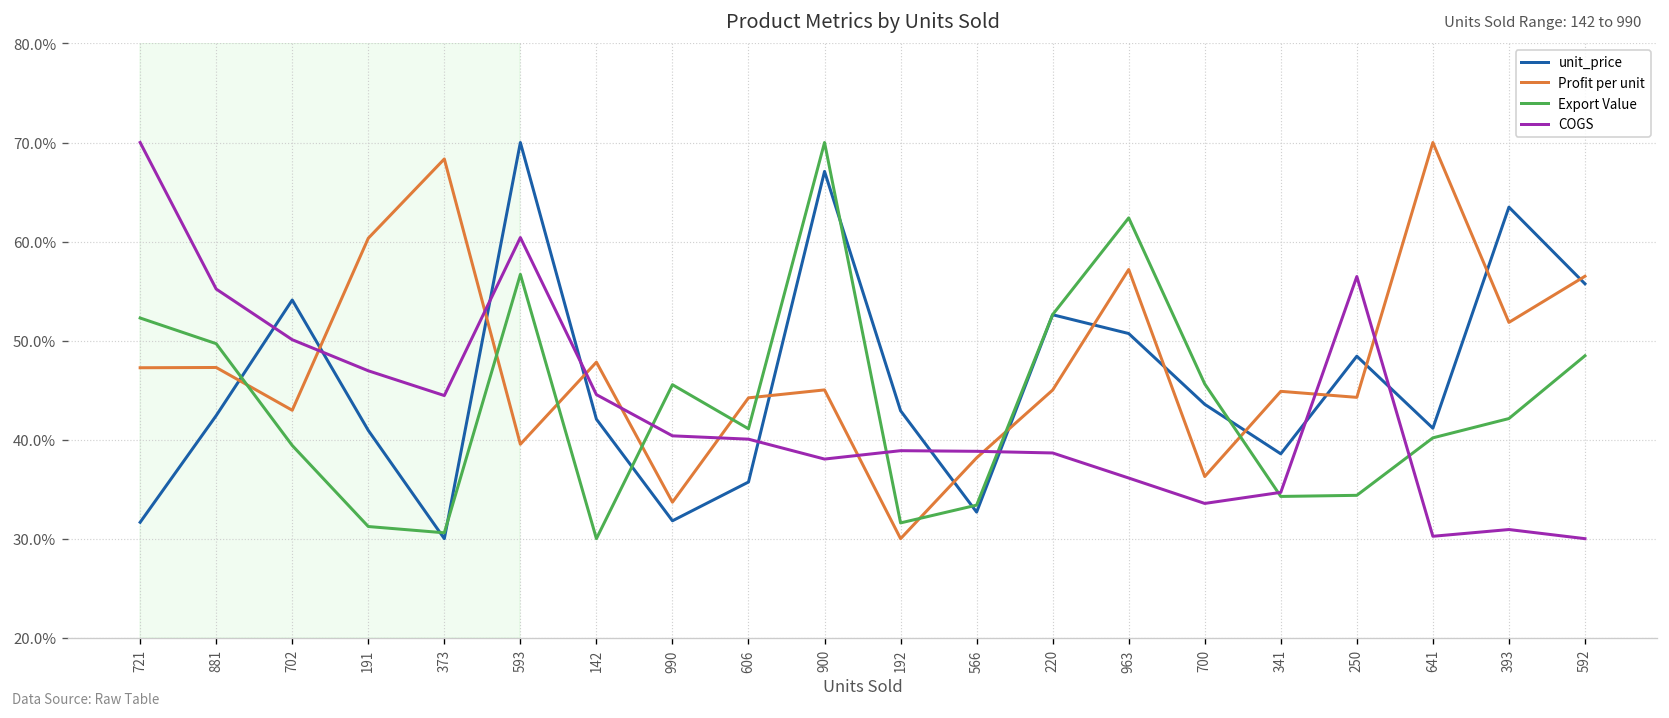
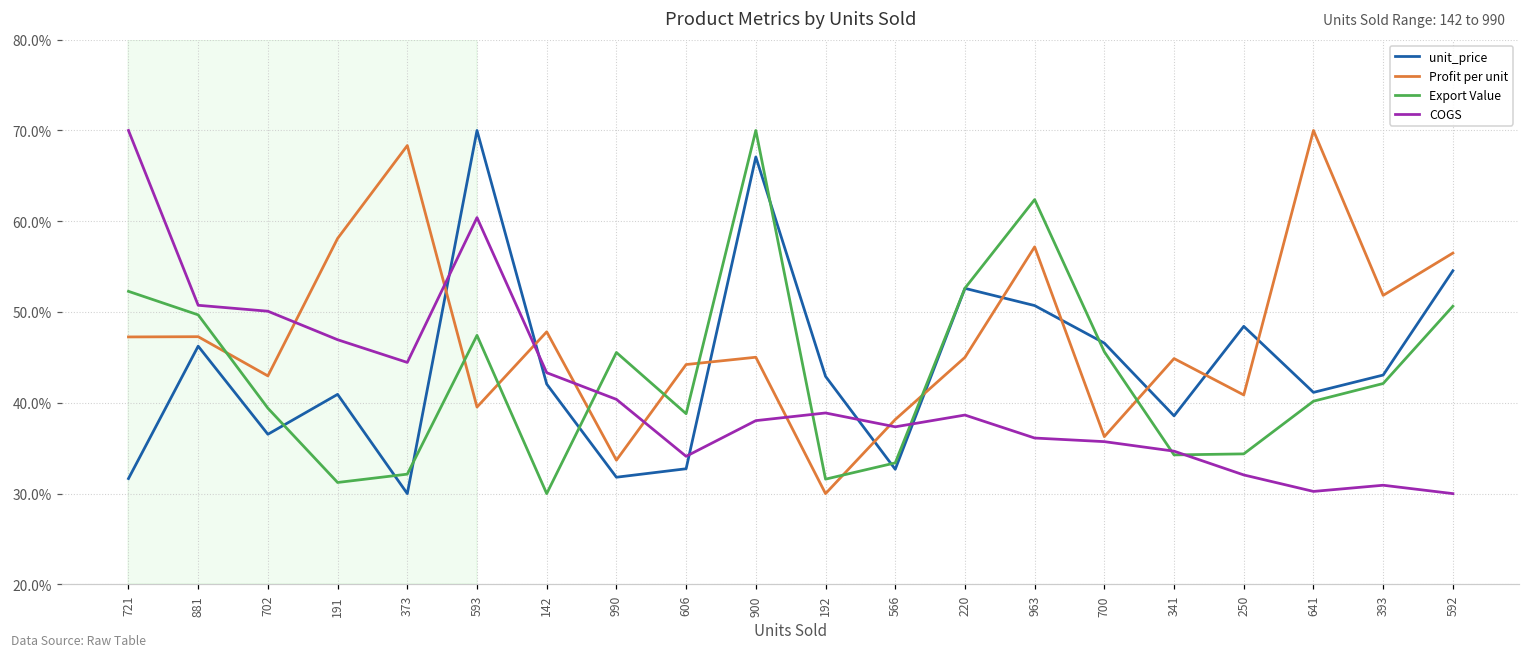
  {
    "unit_price": {
      "721": "32%",
-     "881": "42%",
-     "702": "54%",
+     "881": "46%",
+     "702": "37%",
      "191": "41%",
      "373": "30%",
      "593": "70%",
      "142": "42%",
      "990": "32%",
-     "606": "36%",
+     "606": "33%",
      "900": "67%",
      "192": "43%",
      "566": "33%",
      "963": "51%",
-     "700": "44%",
+     "700": "47%",
      "341": "39%",
      "250": "48%",
      "641": "41%",
-     "393": "63%",
-     "592": "56%"
+     "393": "43%",
+     "592": "55%"
    },
    "Profit per unit": {
      "721": "47%",
      "881": "47%",
      "702": "43%",
-     "191": "60%",
+     "191": "58%",
      "373": "68%",
      "593": "40%",
      "142": "48%",
      "990": "34%",
      "606": "44%",
      "900": "45%",
      "192": "30%",
      "566": "38%",
      "220": "45%",
      "963": "57%",
      "700": "36%",
      "341": "45%",
-     "250": "44%",
+     "250": "41%",
      "641": "70%",
      "393": "52%",
      "592": "56%"
    },
    "Export Value": {
      "721": "52%",
      "881": "50%",
      "702": "39%",
      "191": "31%",
-     "373": "31%",
-     "593": "57%",
+     "373": "32%",
+     "593": "47%",
      "142": "30%",
      "990": "46%",
-     "606": "41%",
+     "606": "39%",
      "900": "70%",
      "192": "32%",
      "566": "33%",
      "963": "62%",
      "700": "46%",
      "341": "34%",
      "250": "34%",
      "641": "40%",
      "393": "42%",
-     "592": "48%"
+     "592": "51%"
    },
    "COGS": {
      "721": "70%",
-     "881": "55%",
+     "881": "51%",
      "702": "50%",
      "191": "47%",
      "373": "44%",
      "593": "60%",
-     "142": "45%",
+     "142": "43%",
      "990": "40%",
-     "606": "40%",
+     "606": "34%",
      "900": "38%",
      "192": "39%",
-     "566": "39%",
+     "566": "37%",
      "220": "39%",
      "963": "36%",
-     "700": "34%",
+     "700": "36%",
      "341": "35%",
-     "250": "56%",
+     "250": "32%",
      "641": "30%",
      "393": "31%",
      "592": "30%"
    }
  }
